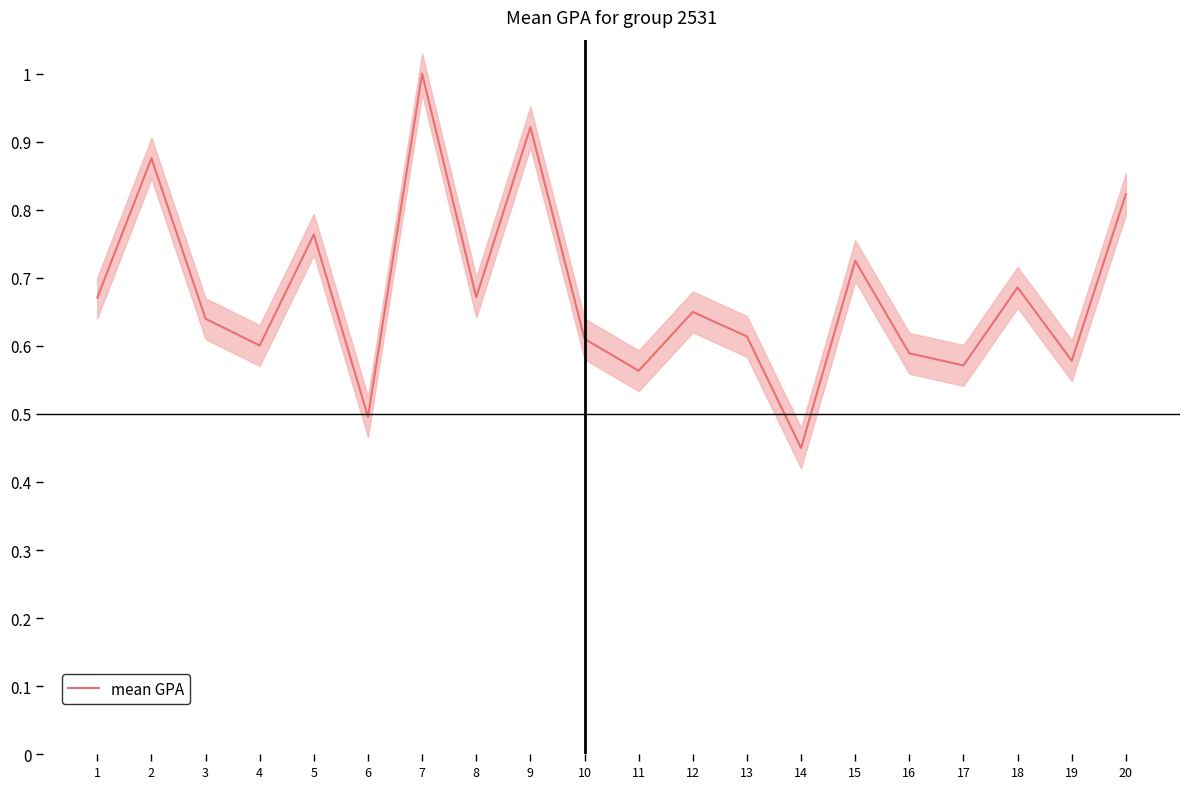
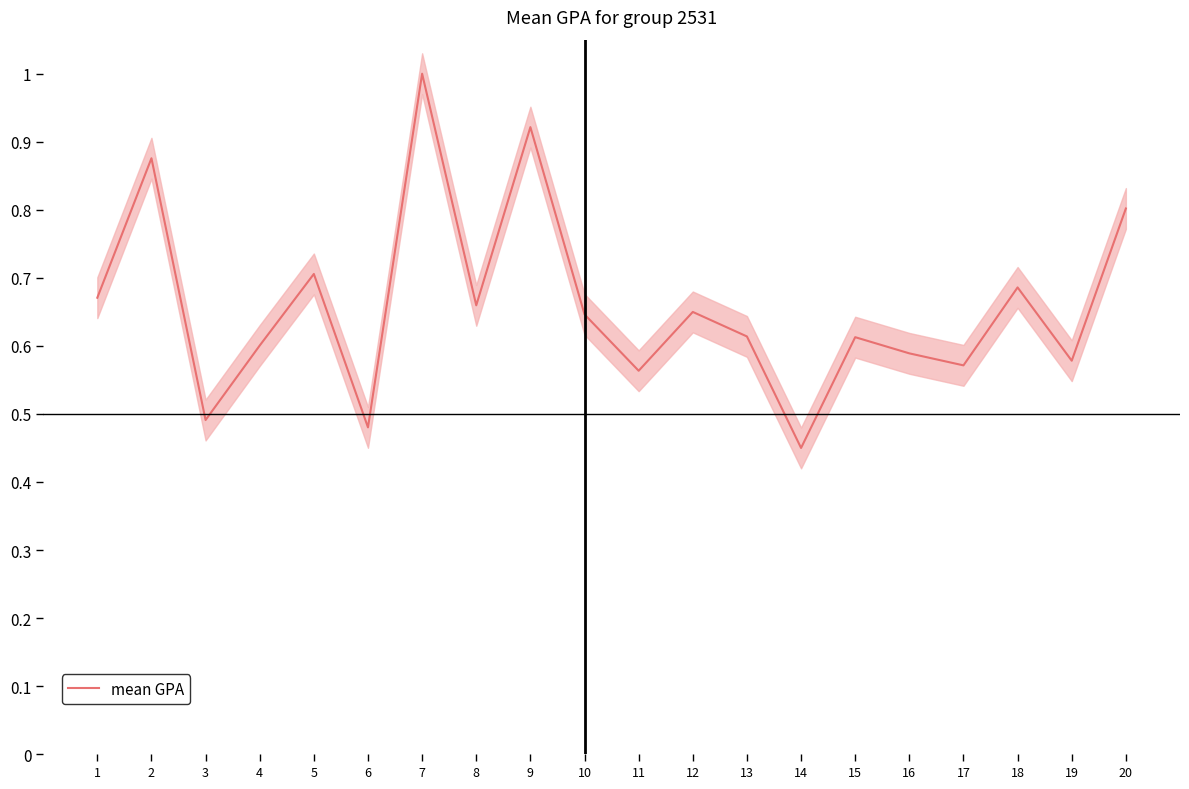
  {
    "mean GPA": {
      "1": 0.67,
      "2": 0.88,
-     "3": 0.64,
+     "3": 0.49,
      "4": 0.60,
-     "5": 0.76,
-     "6": 0.50,
+     "5": 0.71,
+     "6": 0.48,
      "7": 1.00,
-     "8": 0.67,
+     "8": 0.66,
      "9": 0.92,
-     "10": 0.61,
+     "10": 0.65,
      "11": 0.56,
      "12": 0.65,
      "13": 0.61,
      "14": 0.45,
-     "15": 0.73,
+     "15": 0.61,
      "16": 0.59,
      "17": 0.57,
      "18": 0.69,
      "19": 0.58,
-     "20": 0.82
+     "20": 0.80
    }
  }
